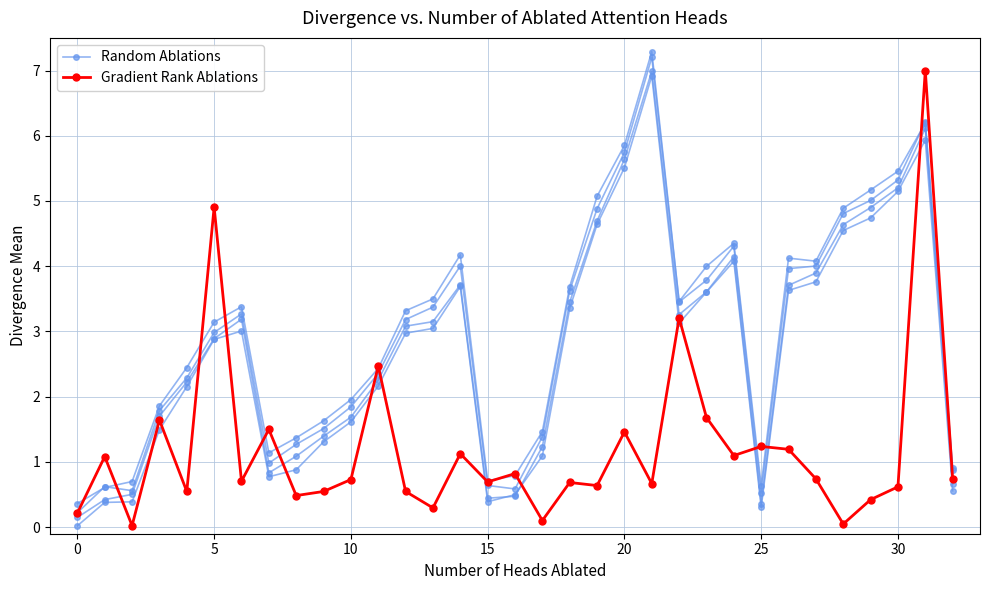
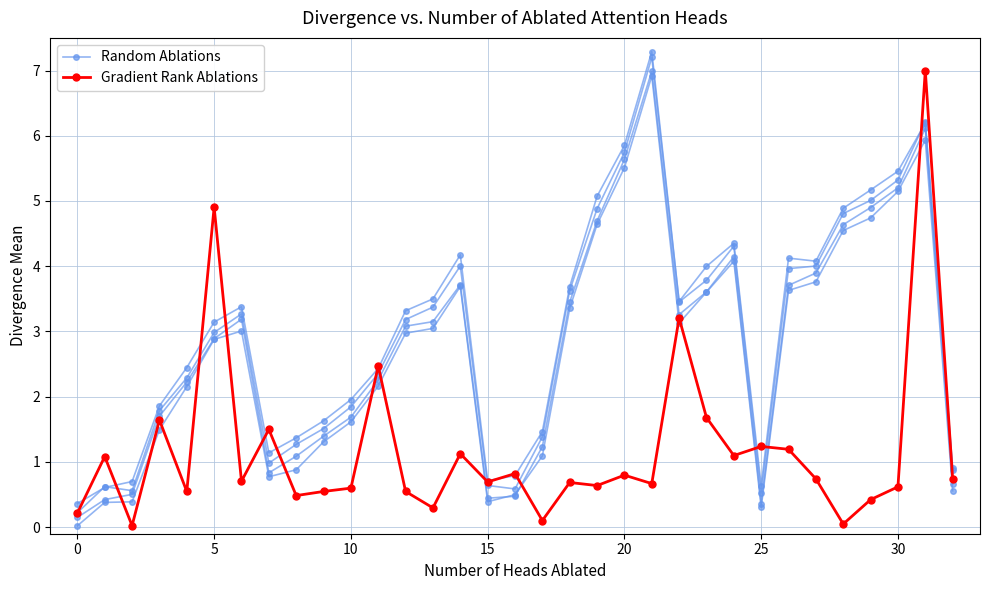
  {
    "Gradient Rank Ablations": {
      "5": 4.9,
-     "10": 0.7,
-     "20": 1.5,
+     "10": 0.6,
+     "20": 0.8,
      "25": 1.2,
      "30": 0.6
    }
  }
